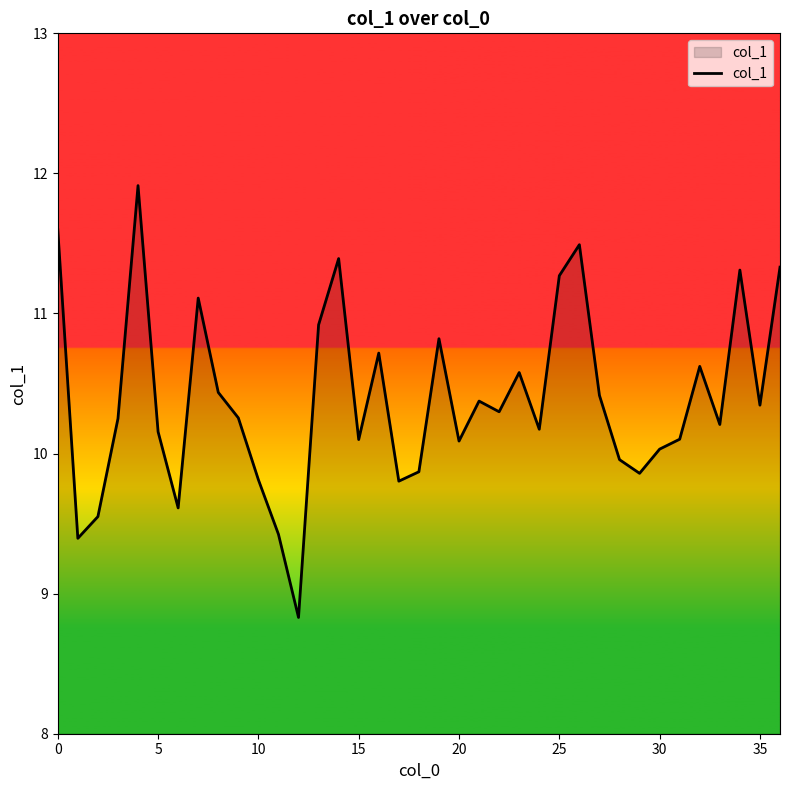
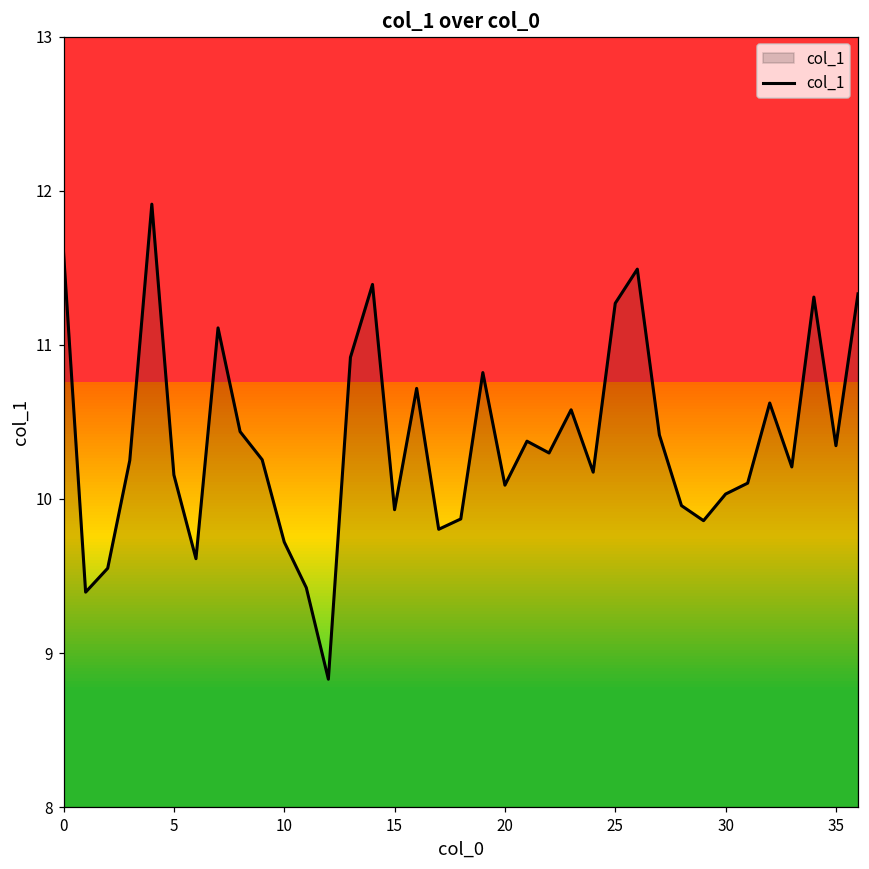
  {
    "0": 11.60,
    "5": 10.16,
-   "10": 9.81,
-   "15": 10.10,
+   "10": 9.72,
+   "15": 9.93,
    "20": 10.09,
    "25": 11.27,
    "30": 10.03,
    "35": 10.35
  }
